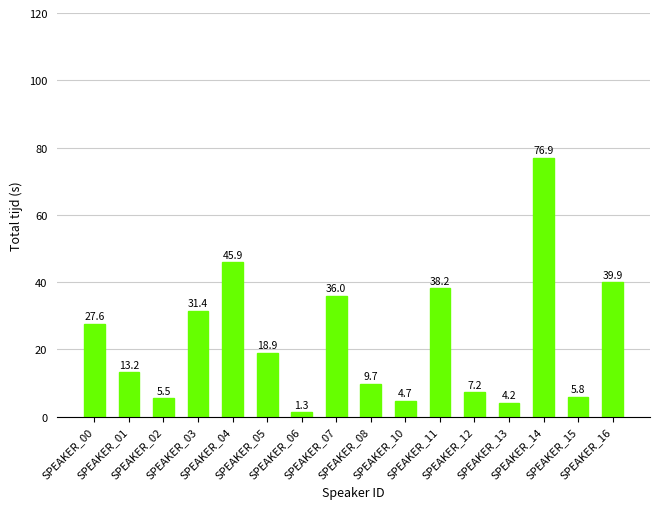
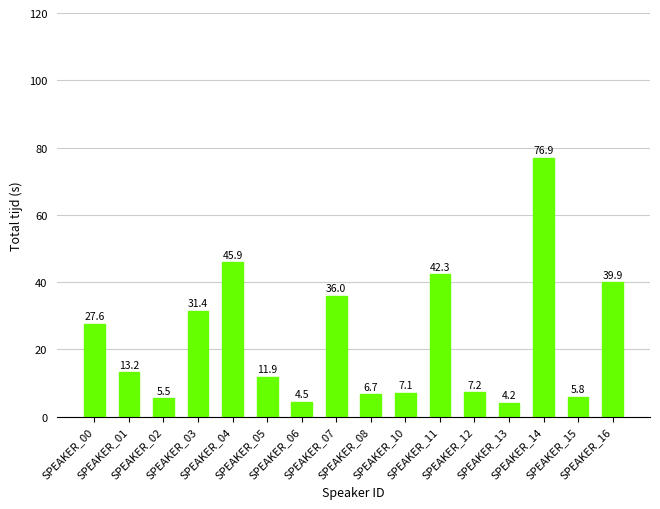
  {
    "SPEAKER_00": 27.6,
    "SPEAKER_01": 13.2,
    "SPEAKER_02": 5.5,
    "SPEAKER_03": 31.4,
    "SPEAKER_04": 45.9,
-   "SPEAKER_05": 18.9,
-   "SPEAKER_06": 1.3,
+   "SPEAKER_05": 11.9,
+   "SPEAKER_06": 4.5,
    "SPEAKER_07": 36.0,
-   "SPEAKER_08": 9.7,
-   "SPEAKER_10": 4.7,
-   "SPEAKER_11": 38.2,
+   "SPEAKER_08": 6.7,
+   "SPEAKER_10": 7.1,
+   "SPEAKER_11": 42.3,
    "SPEAKER_12": 7.2,
    "SPEAKER_13": 4.2,
    "SPEAKER_14": 76.9,
    "SPEAKER_15": 5.8,
    "SPEAKER_16": 39.9
  }
